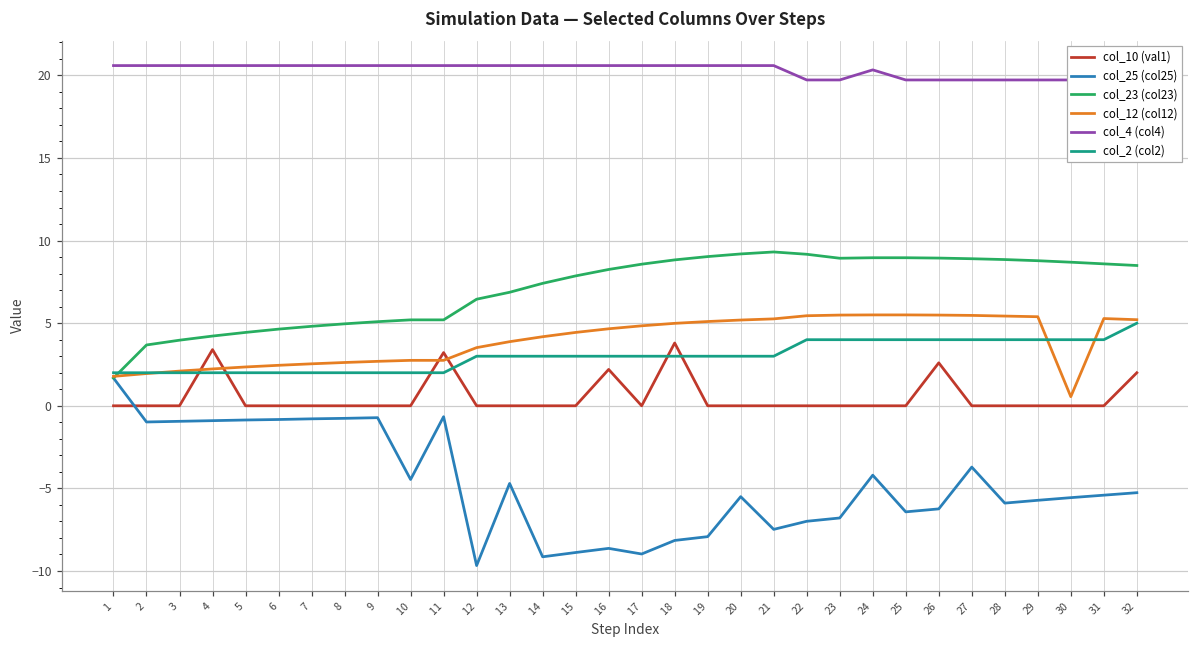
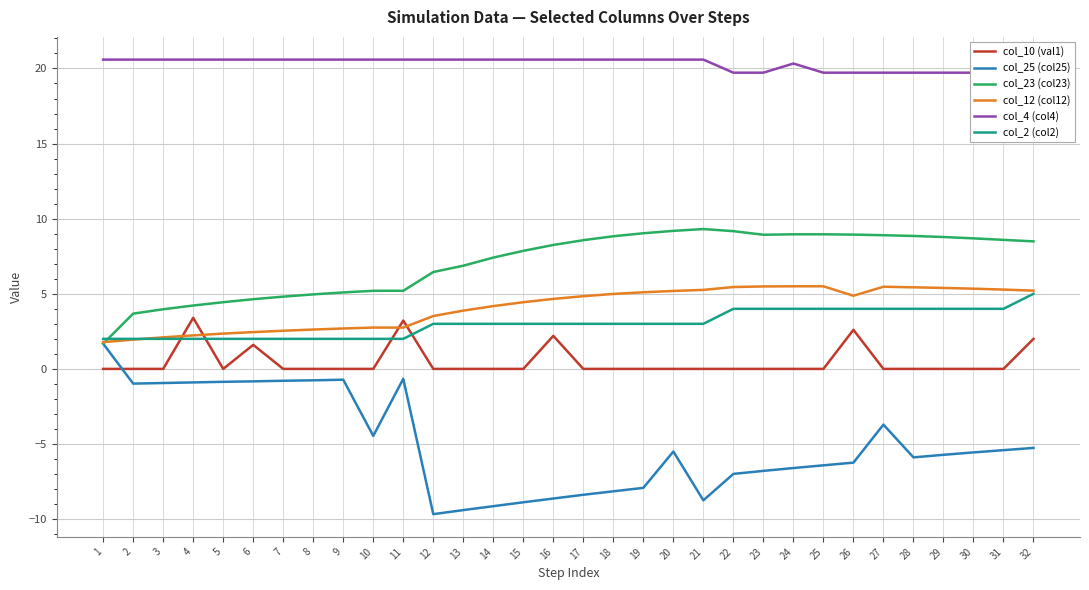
  {
    "col_10 (val1)": {
      "1": 0.0,
      "2": 0.0,
      "3": 0.0,
      "4": 3.4,
      "5": 0.0,
-     "6": 0.0,
+     "6": 1.6,
      "7": 0.0,
      "8": 0.0,
      "9": 0.0,
      "10": 0.0,
      "11": 3.2,
      "12": 0.0,
      "13": 0.0,
      "14": 0.0,
      "15": 0.0,
      "16": 2.2,
      "17": 0.0,
-     "18": 3.8,
+     "18": 0.0,
      "19": 0.0,
      "20": 0.0,
      "21": 0.0,
      "22": 0.0,
      "23": 0.0,
      "24": 0.0,
      "25": 0.0,
      "26": 2.6,
      "27": 0.0,
      "28": 0.0,
      "29": 0.0,
      "30": 0.0,
      "31": 0.0,
      "32": 2.0
    },
    "col_25 (col25)": {
      "2": -1.0,
      "3": -0.9,
      "4": -0.9,
      "5": -0.9,
      "6": -0.8,
      "7": -0.8,
      "8": -0.8,
      "9": -0.7,
      "10": -4.5,
      "11": -0.7,
      "12": -9.7,
-     "13": -4.7,
+     "13": -9.4,
      "14": -9.1,
      "15": -8.9,
      "16": -8.6,
-     "17": -9.0,
+     "17": -8.4,
      "18": -8.2,
      "19": -7.9,
      "20": -5.5,
-     "21": -7.5,
+     "21": -8.8,
      "22": -7.0,
      "23": -6.8,
-     "24": -4.2,
+     "24": -6.6,
      "25": -6.4,
      "26": -6.2,
      "27": -3.7,
      "28": -5.9,
      "29": -5.7,
      "30": -5.6,
      "31": -5.4,
      "32": -5.3
    },
    "col_12 (col12)": {
      "4": 2.2,
      "5": 2.4,
      "6": 2.5,
      "7": 2.5,
      "8": 2.6,
      "9": 2.7,
      "10": 2.8,
      "11": 2.8,
      "12": 3.5,
      "13": 3.9,
      "14": 4.2,
      "15": 4.4,
      "16": 4.7,
      "17": 4.8,
      "18": 5.0,
      "19": 5.1,
      "20": 5.2,
      "21": 5.3,
      "22": 5.5,
      "23": 5.5,
      "24": 5.5,
      "25": 5.5,
-     "26": 5.5,
+     "26": 4.9,
      "27": 5.5,
      "28": 5.4,
      "29": 5.4,
-     "30": 0.6,
+     "30": 5.3,
      "31": 5.3,
      "32": 5.2
    },
    "col_4 (col4)": {
      "1": 20.6,
      "2": 20.6,
      "3": 20.6,
      "4": 20.6,
      "5": 20.6,
      "6": 20.6,
      "7": 20.6,
      "8": 20.6,
      "9": 20.6,
      "10": 20.6,
      "11": 20.6,
      "12": 20.6,
      "13": 20.6,
      "14": 20.6,
      "15": 20.6,
      "16": 20.6,
      "17": 20.6,
      "18": 20.6,
      "19": 20.6,
      "20": 20.6,
      "21": 20.6,
      "22": 19.7,
      "23": 19.7,
      "24": 20.3,
      "25": 19.7,
      "26": 19.7,
      "27": 19.7,
      "28": 19.7,
      "29": 19.7
    }
  }
